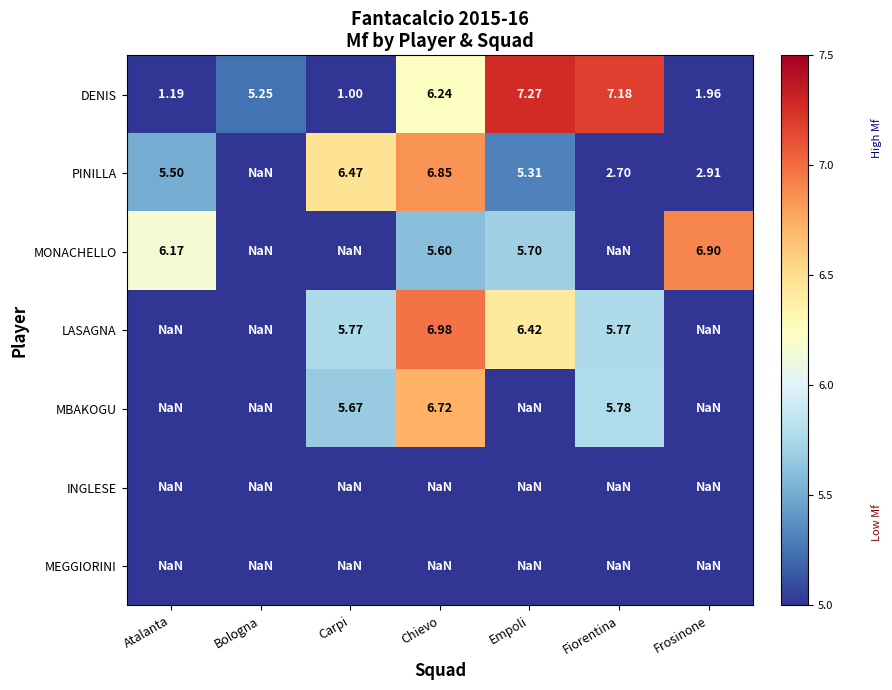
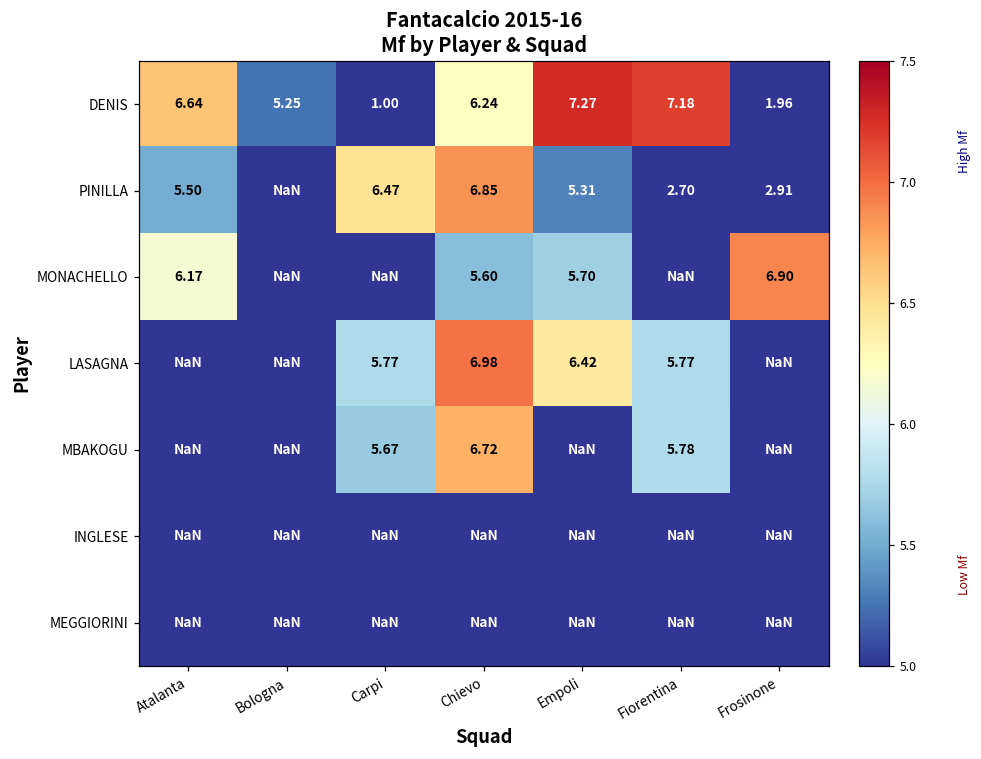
  {
    "DENIS": {
-     "Atalanta": 1.19,
+     "Atalanta": 6.64,
      "Bologna": 5.25,
      "Carpi": 1.00,
      "Chievo": 6.24,
      "Empoli": 7.27,
      "Fiorentina": 7.18,
      "Frosinone": 1.96
    },
    "PINILLA": {
      "Atalanta": 5.50,
      "Carpi": 6.47,
      "Chievo": 6.85,
      "Empoli": 5.31,
      "Fiorentina": 2.70,
      "Frosinone": 2.91
    },
    "MONACHELLO": {
      "Atalanta": 6.17,
      "Chievo": 5.60,
      "Empoli": 5.70,
      "Frosinone": 6.90
    },
    "LASAGNA": {
      "Carpi": 5.77,
      "Chievo": 6.98,
      "Empoli": 6.42,
      "Fiorentina": 5.77
    },
    "MBAKOGU": {
      "Carpi": 5.67,
      "Chievo": 6.72,
      "Fiorentina": 5.78
    }
  }
